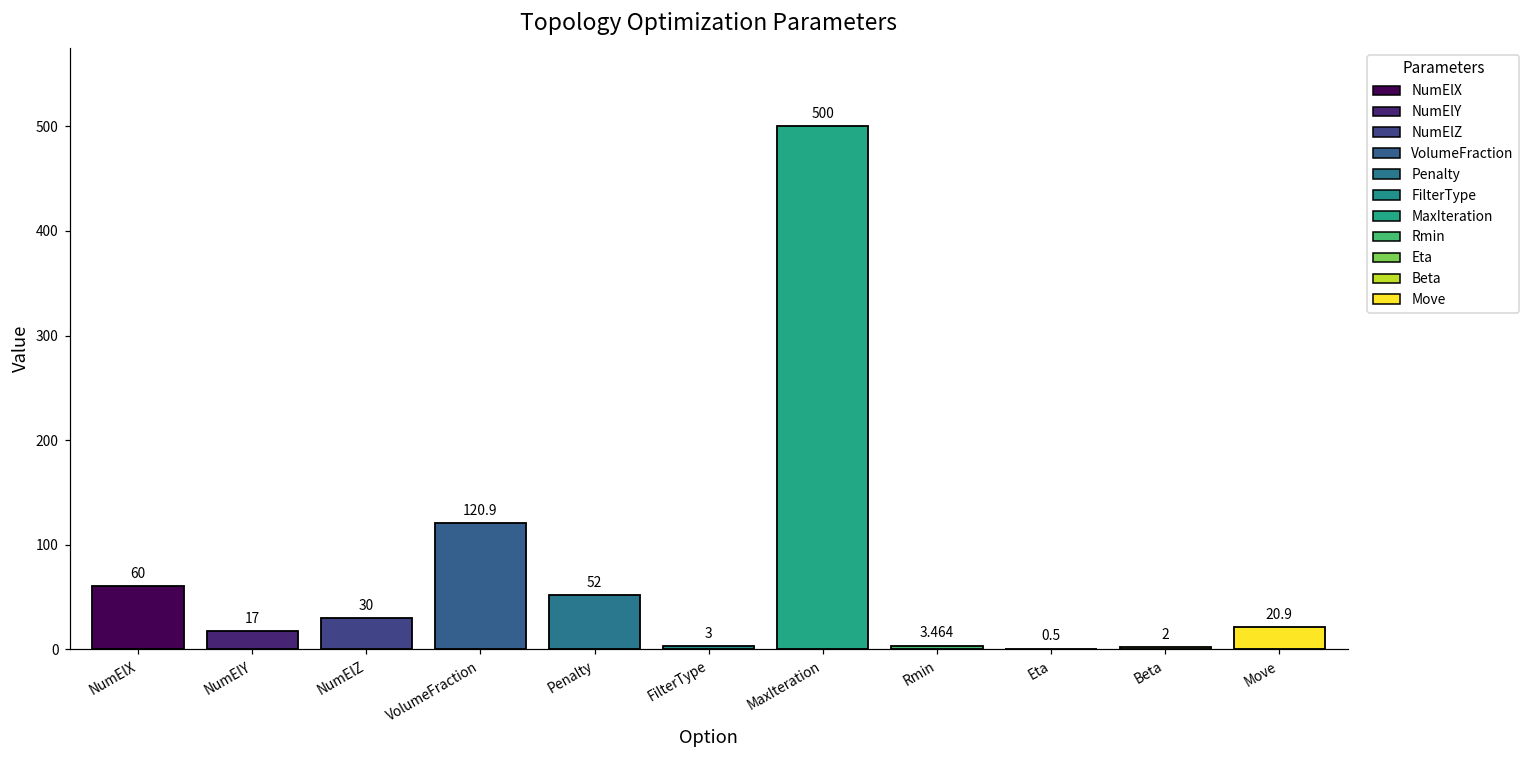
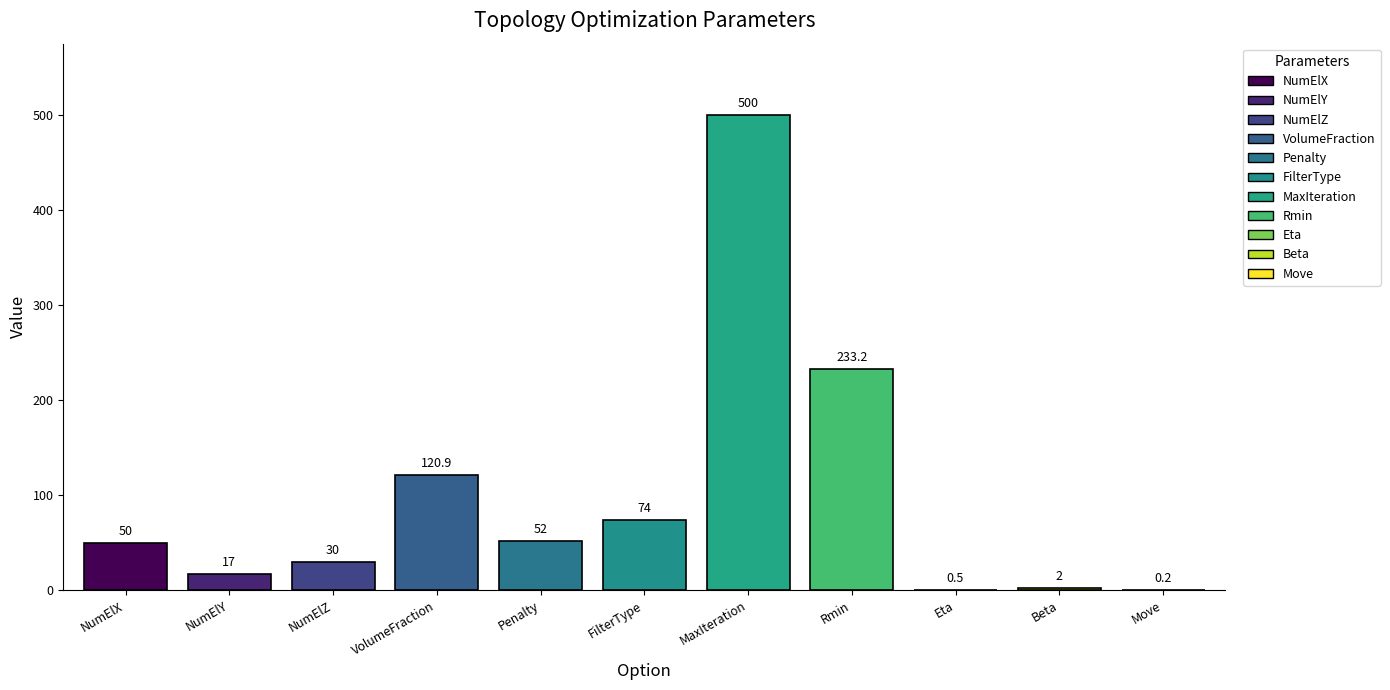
  {
-   "NumElX": 60,
+   "NumElX": 50,
    "NumElY": 17,
    "NumElZ": 30,
    "VolumeFraction": 120.9,
    "Penalty": 52,
-   "FilterType": 3,
+   "FilterType": 74,
    "MaxIteration": 500,
-   "Rmin": 3.464,
+   "Rmin": 233.2,
    "Eta": 0.5,
    "Beta": 2,
-   "Move": 20.9
+   "Move": 0.2
  }
